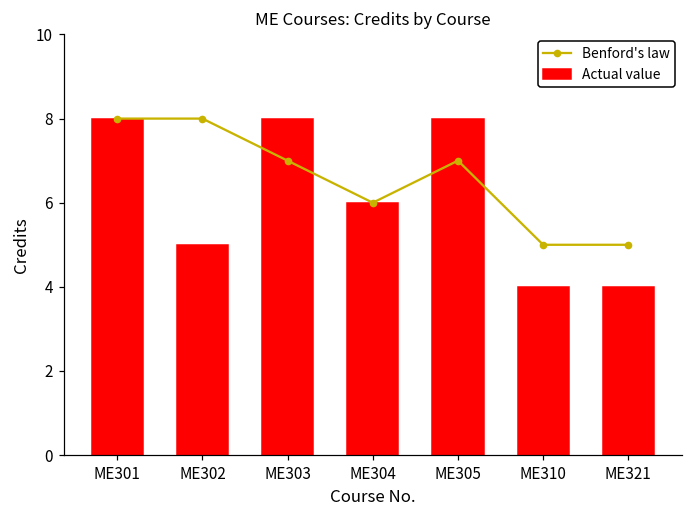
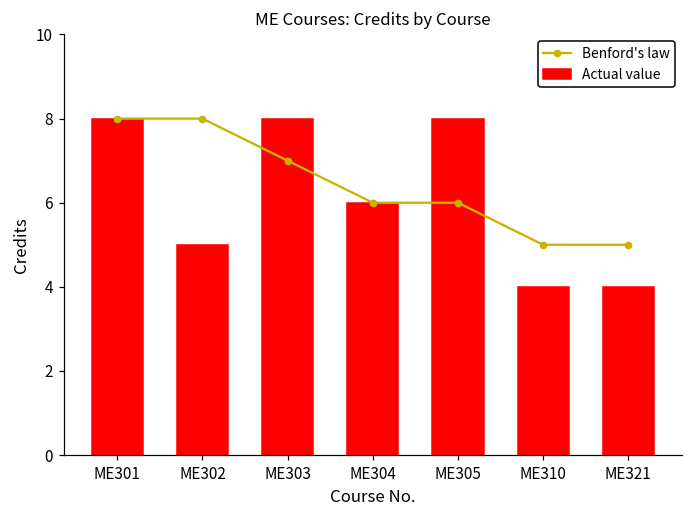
  {
    "Benford's law": {
      "ME301": 8,
      "ME302": 8,
      "ME303": 7,
      "ME304": 6,
-     "ME305": 7,
+     "ME305": 6,
      "ME310": 5,
      "ME321": 5
    },
    "Actual value": {
      "ME301": 8,
      "ME302": 5,
      "ME303": 8,
      "ME304": 6,
      "ME305": 8,
      "ME310": 4,
      "ME321": 4
    }
  }
